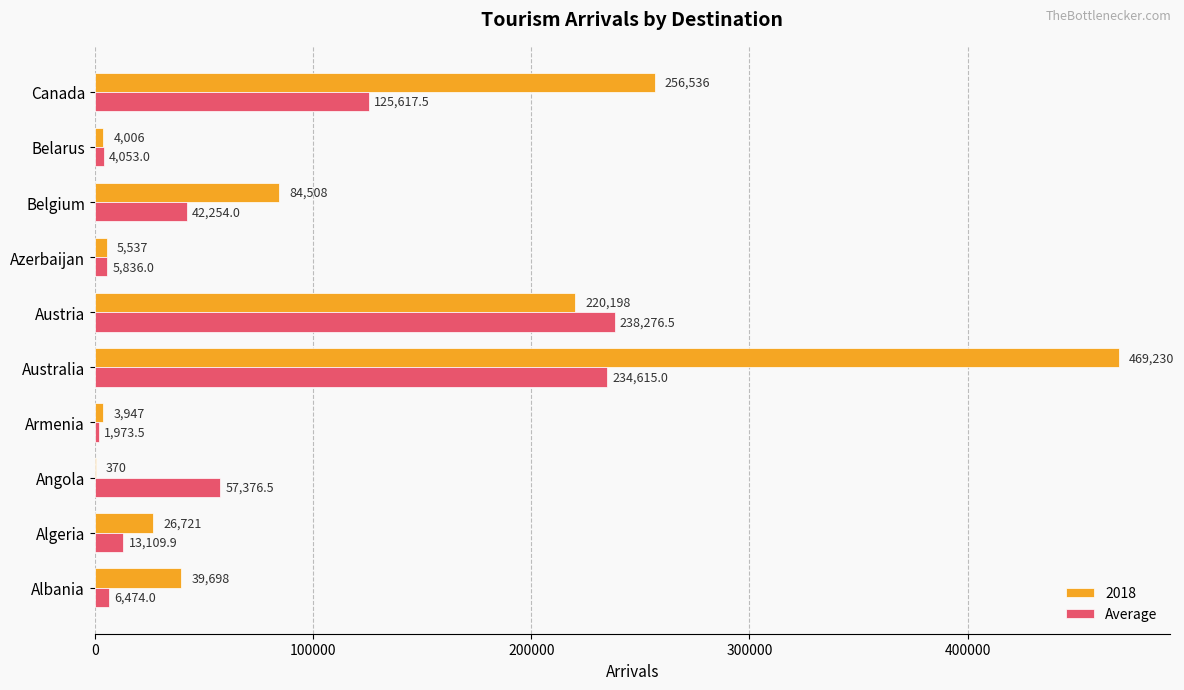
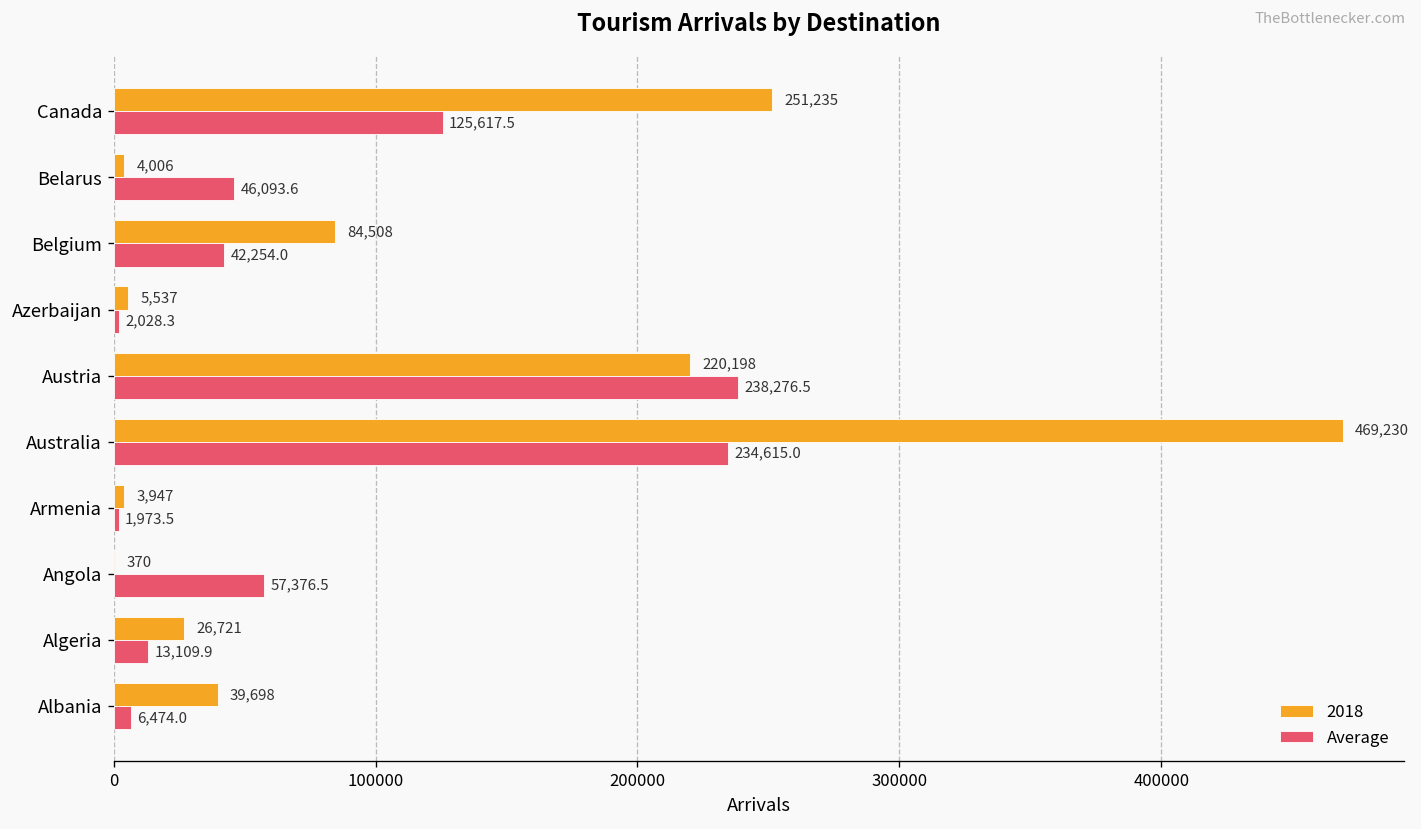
  {
    "2018": {
-     "Canada": "256,536",
+     "Canada": "251,235",
      "Belarus": "4,006",
      "Belgium": "84,508",
      "Azerbaijan": "5,537",
      "Austria": "220,198",
      "Australia": "469,230",
      "Armenia": "3,947",
      "Angola": "370",
      "Algeria": "26,721",
      "Albania": "39,698"
    },
    "Average": {
      "Canada": "125,617.5",
-     "Belarus": "4,053.0",
+     "Belarus": "46,093.6",
      "Belgium": "42,254.0",
-     "Azerbaijan": "5,836.0",
+     "Azerbaijan": "2,028.3",
      "Austria": "238,276.5",
      "Australia": "234,615.0",
      "Armenia": "1,973.5",
      "Angola": "57,376.5",
      "Algeria": "13,109.9",
      "Albania": "6,474.0"
    }
  }
